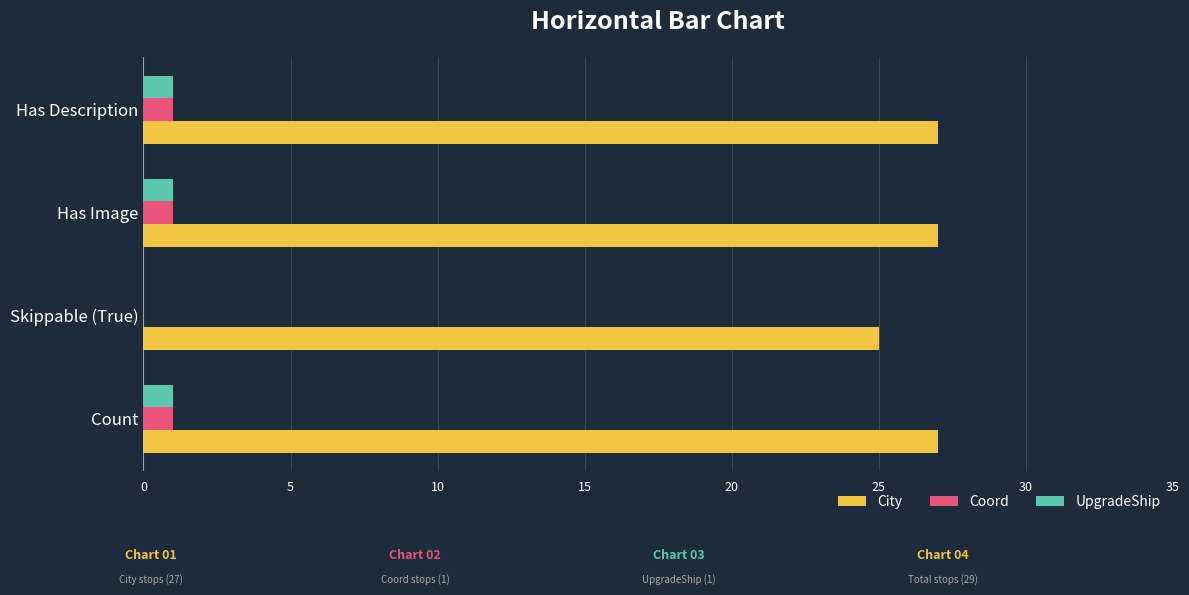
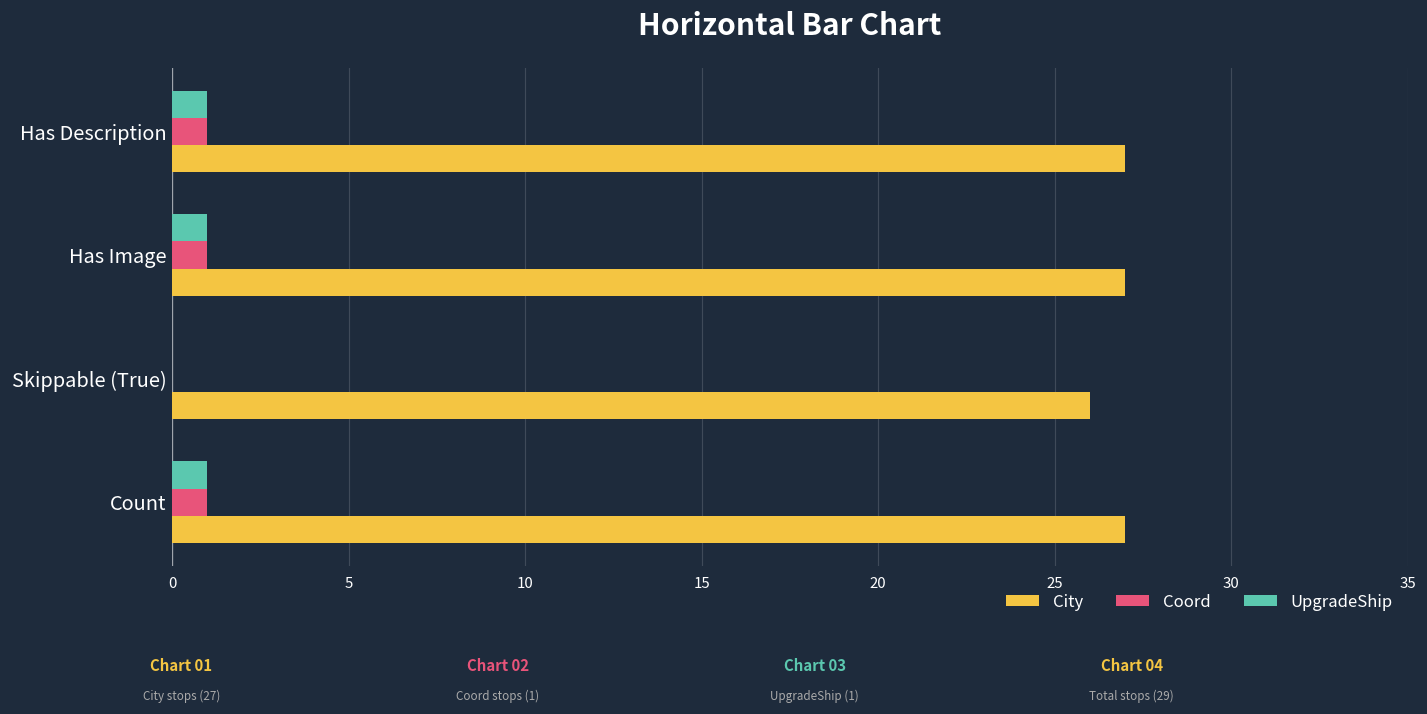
  {
    "City": {
      "Has Description": 27,
      "Has Image": 27,
-     "Skippable (True)": 25,
+     "Skippable (True)": 26,
      "Count": 27
    },
    "Coord": {
      "Has Description": 1,
      "Has Image": 1,
      "Skippable (True)": 0,
      "Count": 1
    },
    "UpgradeShip": {
      "Has Description": 1,
      "Has Image": 1,
      "Skippable (True)": 0,
      "Count": 1
    }
  }
